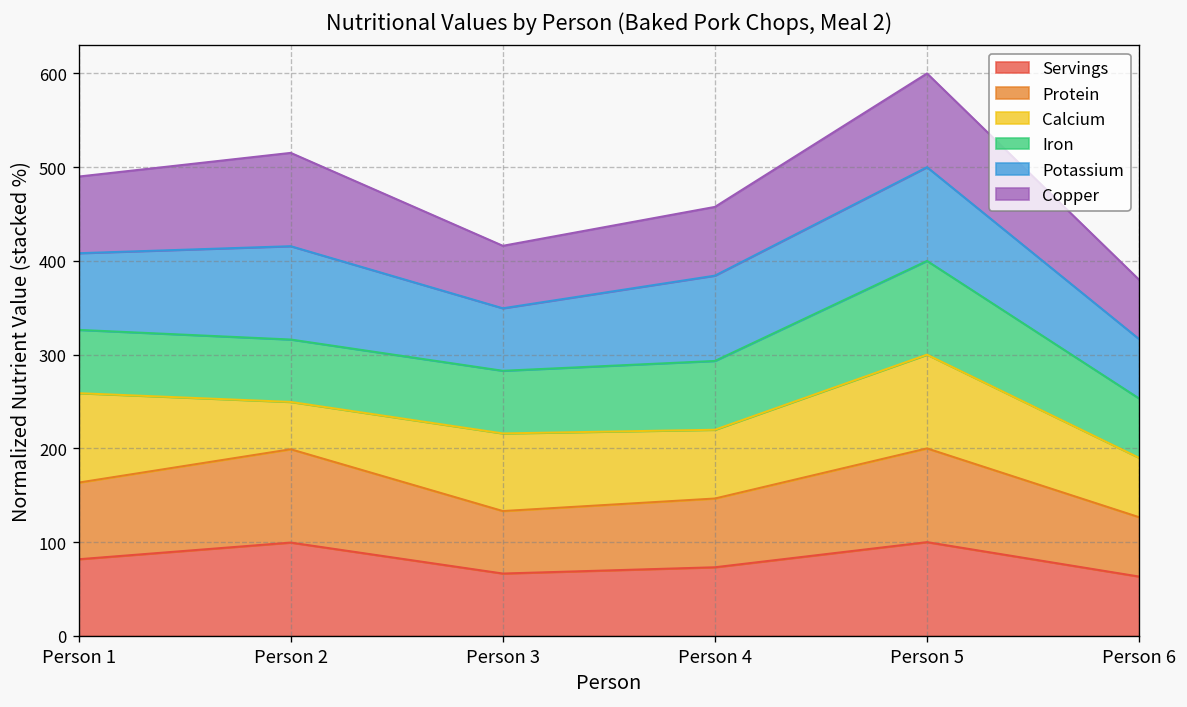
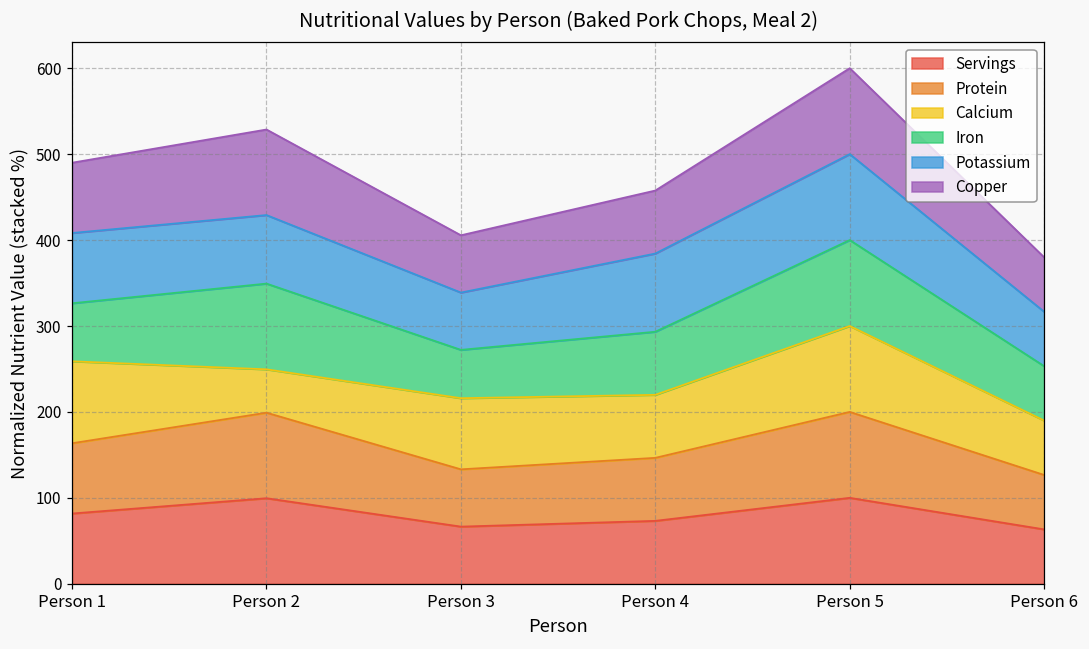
  {
    "Calcium": {
      "Person 1": 100,
      "Person 2": 50,
      "Person 3": 80,
      "Person 4": 70,
      "Person 5": 100,
      "Person 6": 60
    },
    "Iron": {
      "Person 1": 70,
-     "Person 2": 70,
-     "Person 3": 70,
+     "Person 2": 100,
+     "Person 3": 60,
      "Person 4": 70,
      "Person 5": 100,
      "Person 6": 60
    },
    "Potassium": {
      "Person 1": 80,
-     "Person 2": 100,
+     "Person 2": 80,
      "Person 3": 70,
      "Person 4": 90,
      "Person 5": 100,
      "Person 6": 60
    },
    "Copper": {
      "Person 1": 80,
      "Person 2": 100,
      "Person 3": 70,
      "Person 4": 70,
      "Person 5": 100,
      "Person 6": 60
    }
  }
